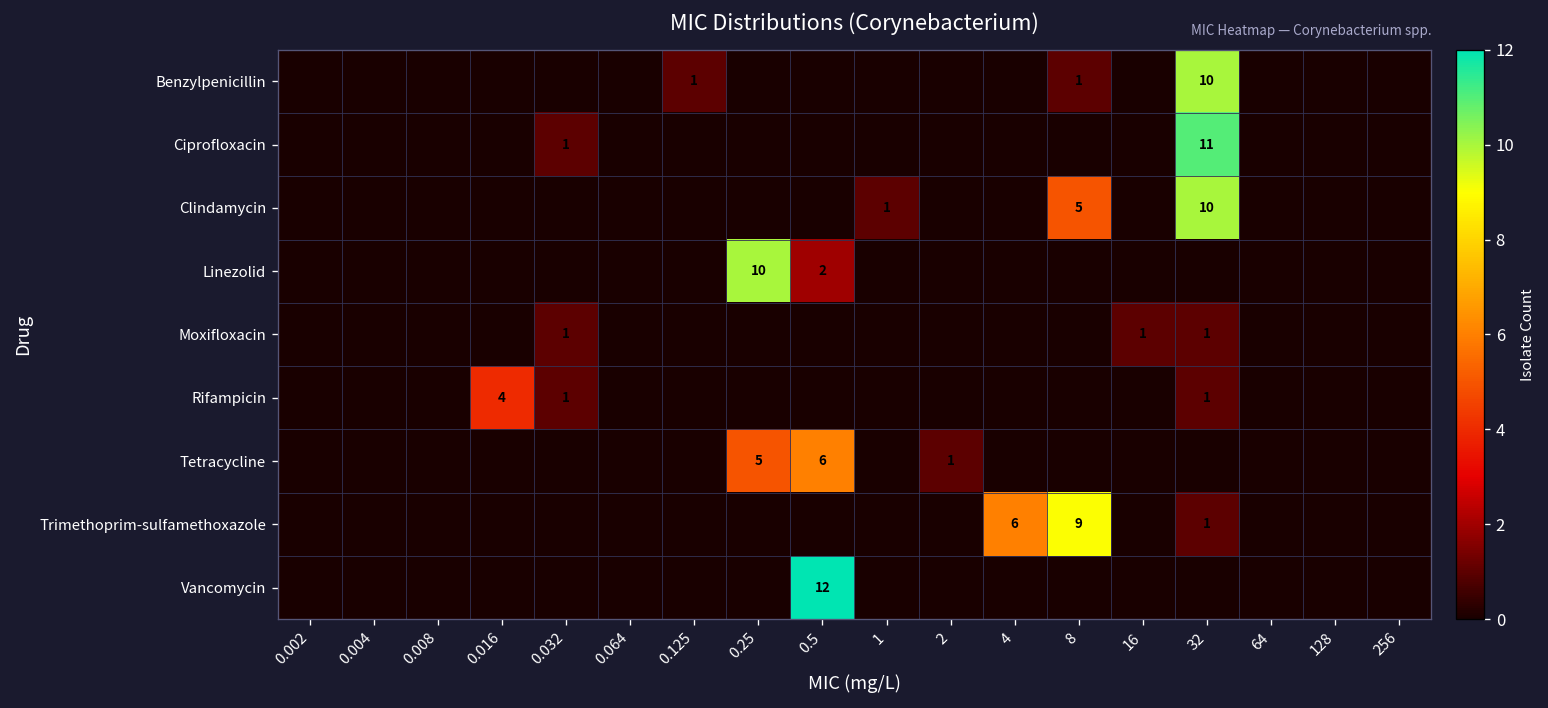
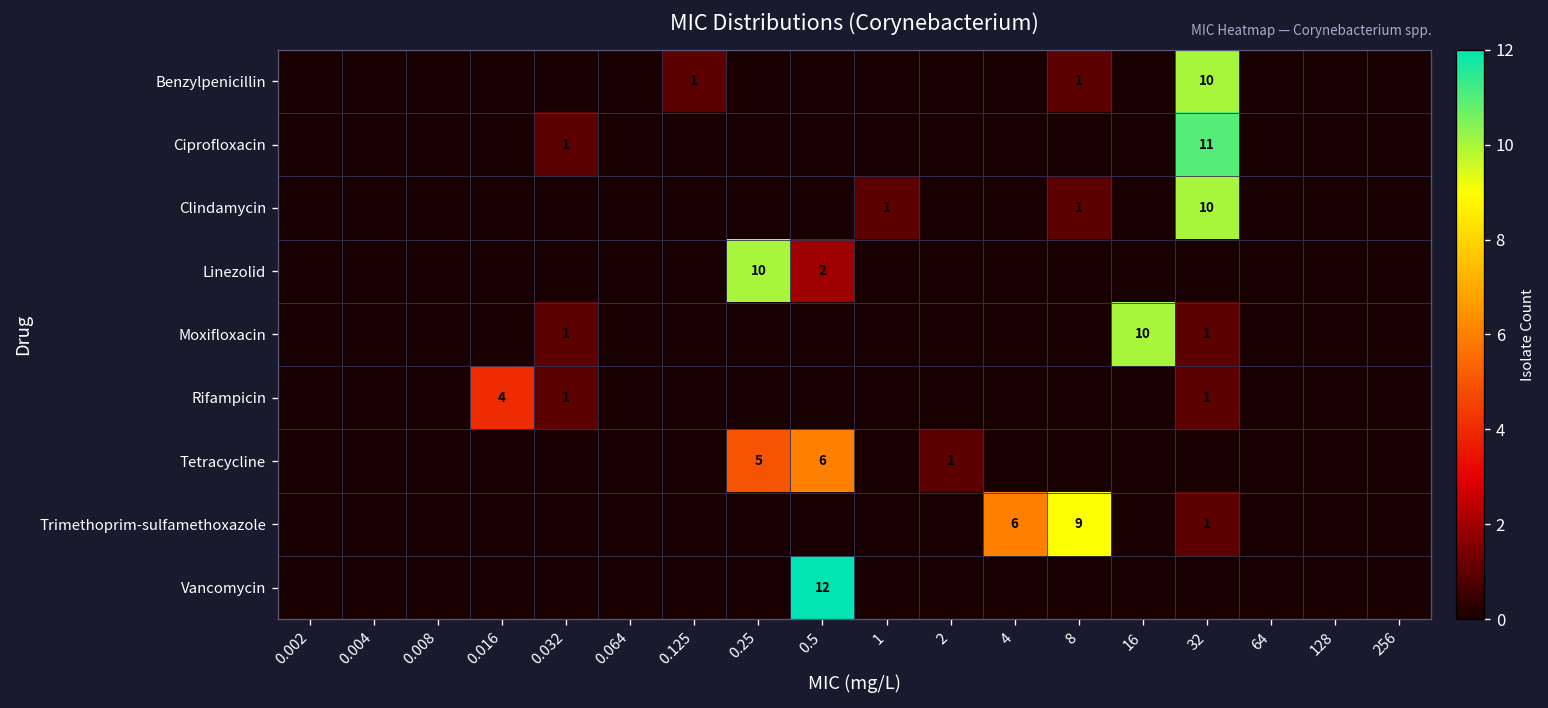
  {
    "Benzylpenicillin": {
      "0.125": 1,
      "8": 1,
      "32": 10
    },
    "Ciprofloxacin": {
      "0.032": 1,
      "32": 11
    },
    "Clindamycin": {
      "1": 1,
-     "8": 5,
+     "8": 1,
      "32": 10
    },
    "Linezolid": {
      "0.25": 10,
      "0.5": 2
    },
    "Moxifloxacin": {
      "0.032": 1,
-     "16": 1,
+     "16": 10,
      "32": 1
    },
    "Rifampicin": {
      "0.016": 4,
      "0.032": 1,
      "32": 1
    },
    "Tetracycline": {
      "0.25": 5,
      "0.5": 6,
      "2": 1
    },
    "Trimethoprim-sulfamethoxazole": {
      "4": 6,
      "8": 9,
      "32": 1
    },
    "Vancomycin": {
      "0.5": 12
    }
  }
